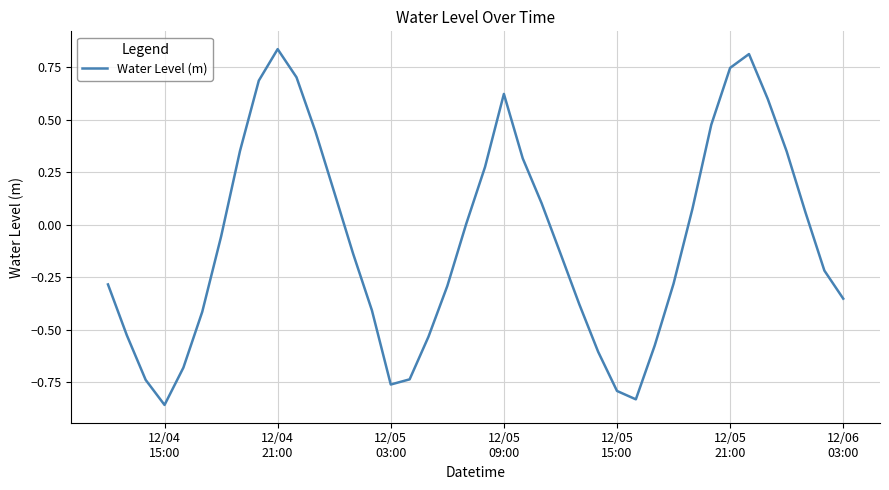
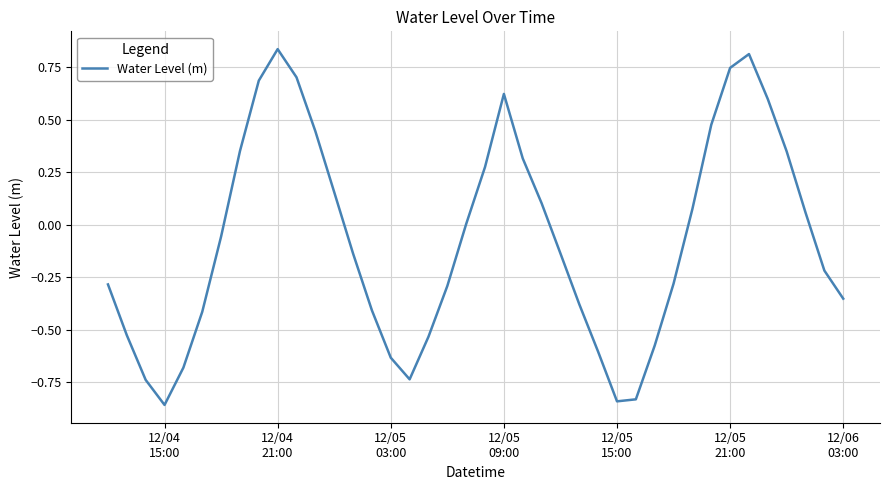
  {
    "12/04 15:00": -0.86,
    "12/04 21:00": 0.84,
-   "12/05 03:00": -0.76,
+   "12/05 03:00": -0.63,
    "12/05 09:00": 0.62,
-   "12/05 15:00": -0.79,
+   "12/05 15:00": -0.84,
    "12/05 21:00": 0.75,
    "12/06 03:00": -0.35
  }
